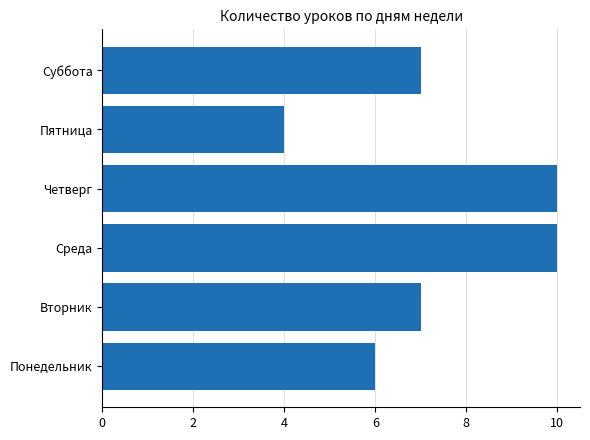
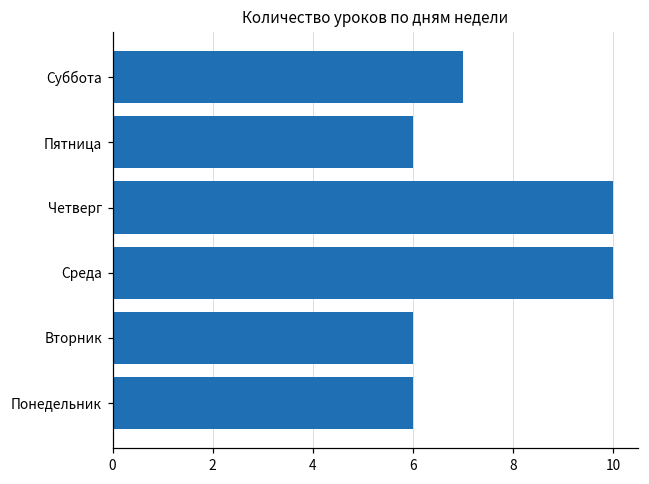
  {
    "Суббота": 7,
-   "Пятница": 4,
+   "Пятница": 6,
    "Четверг": 10,
    "Среда": 10,
-   "Вторник": 7,
+   "Вторник": 6,
    "Понедельник": 6
  }
